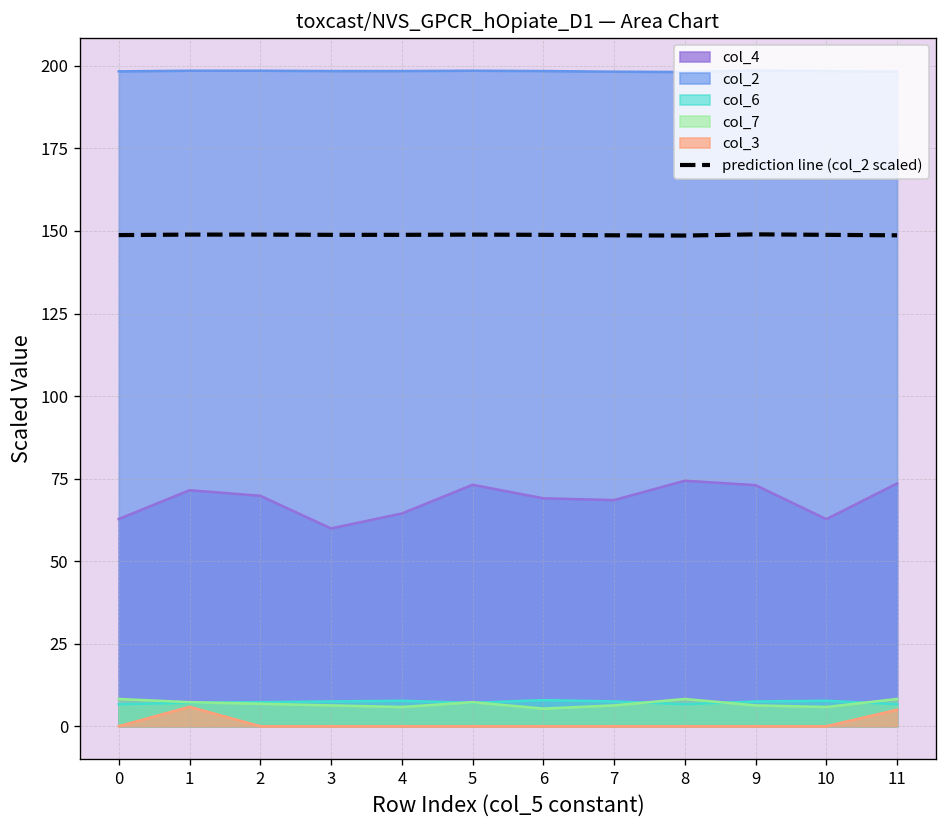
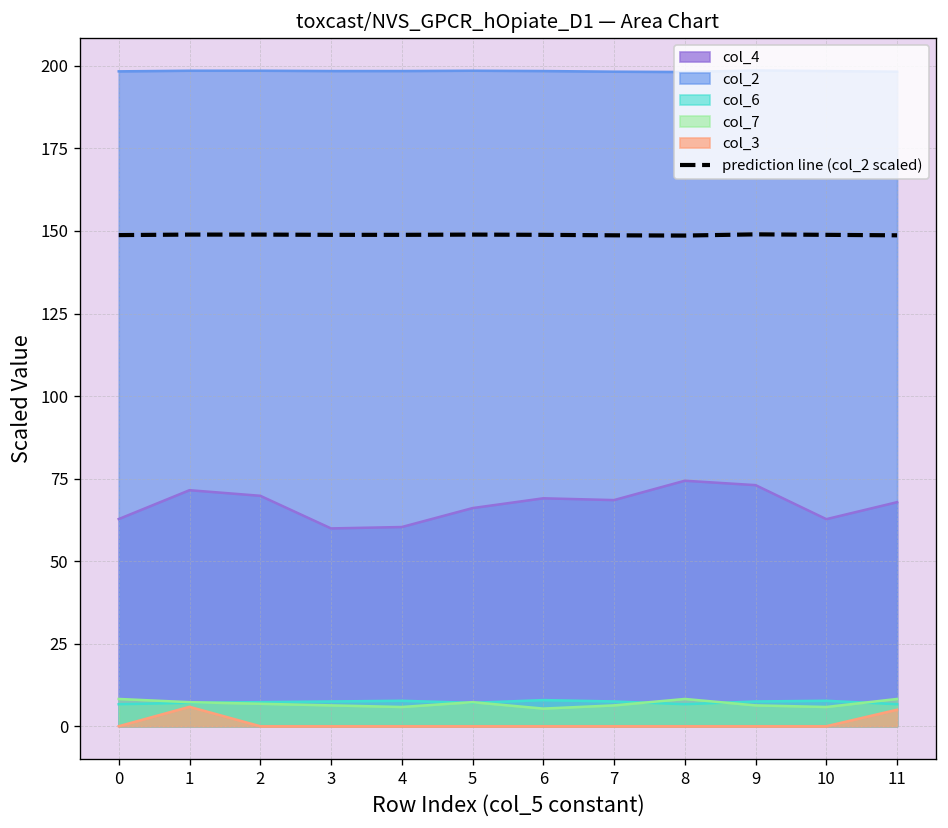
  {
    "col_4": {
      "0": 63,
      "1": 71,
      "2": 70,
      "3": 60,
-     "4": 64,
-     "5": 73,
+     "4": 60,
+     "5": 66,
      "6": 69,
      "7": 68,
      "8": 74,
      "9": 73,
      "10": 63,
-     "11": 74
+     "11": 68
    },
    "col_2": {
      "0": 198,
      "1": 199,
      "2": 199,
      "3": 198,
      "4": 198,
      "5": 199,
      "6": 198,
      "7": 198
    },
    "col_6": {
      "0": 7,
      "3": 8,
      "4": 8,
      "6": 8,
      "7": 8,
      "8": 7,
      "9": 8,
      "10": 8,
      "11": 7
    },
    "col_7": {
      "0": 8,
      "3": 6,
      "4": 6,
      "6": 5,
      "7": 6,
      "8": 8,
      "9": 6,
      "10": 6,
      "11": 8
    },
    "col_3": {
      "0": 0,
      "1": 6,
      "2": 0,
      "3": 0,
      "4": 0,
      "5": 0,
      "6": 0,
      "7": 0,
      "8": 0,
      "9": 0,
      "10": 0,
      "11": 5
    },
    "prediction line (col_2 scaled)": {
      "0": 149,
      "1": 149,
      "2": 149,
      "3": 149,
      "4": 149,
      "5": 149,
      "6": 149,
      "7": 149,
      "8": 149,
      "9": 149,
      "10": 149,
      "11": 149
    }
  }
